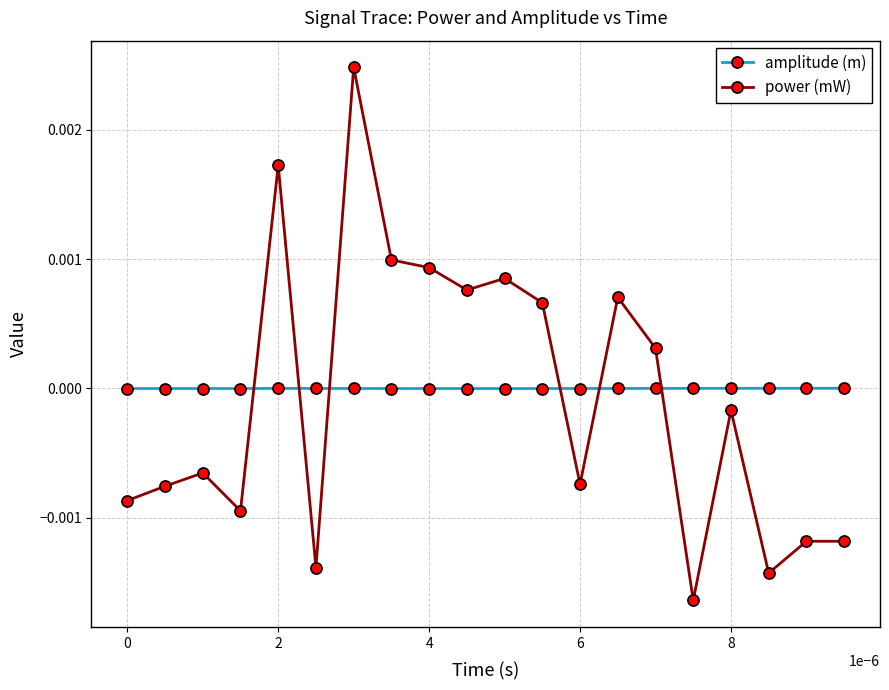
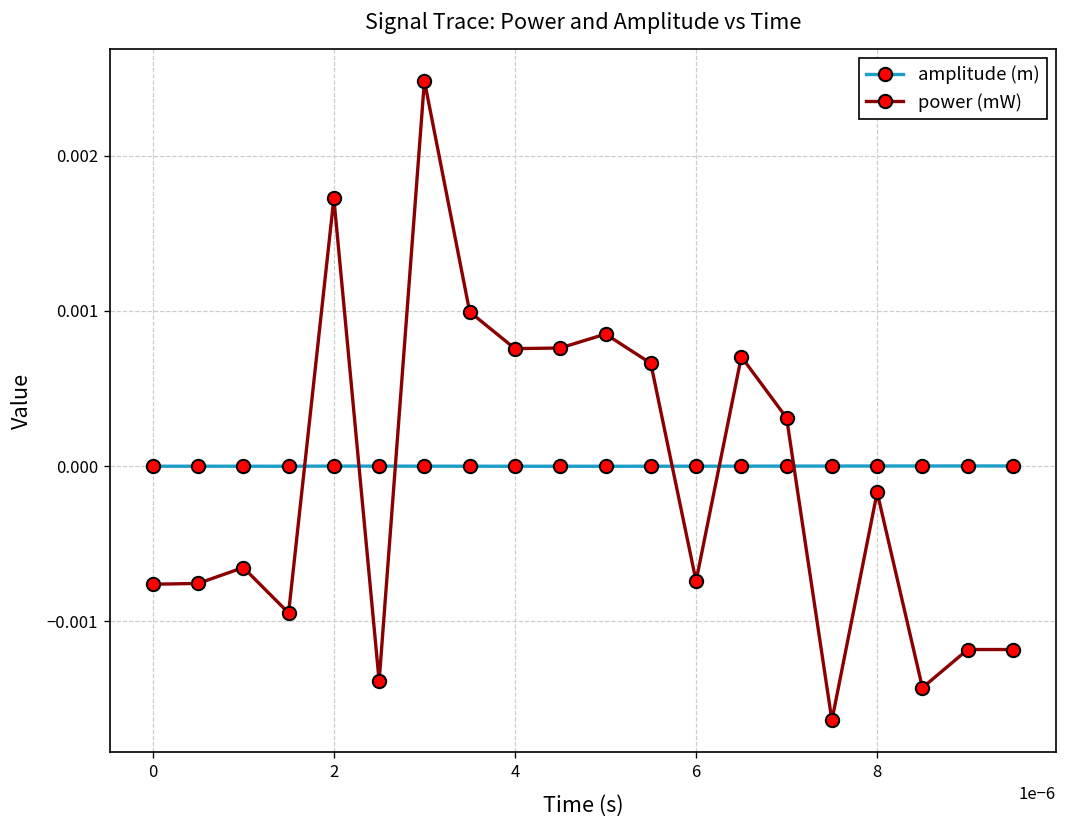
  {
    "amplitude (m)": {
      "0": 0.00000,
      "2": 0.00000,
      "4": 0.00000,
      "6": 0.00000,
      "8": 0.00000
    },
    "power (mW)": {
-     "0": -0.00087,
+     "0": -0.00076,
      "2": 0.00173,
-     "4": 0.00093,
+     "4": 0.00076,
      "6": -0.00074,
      "8": -0.00017
    }
  }
